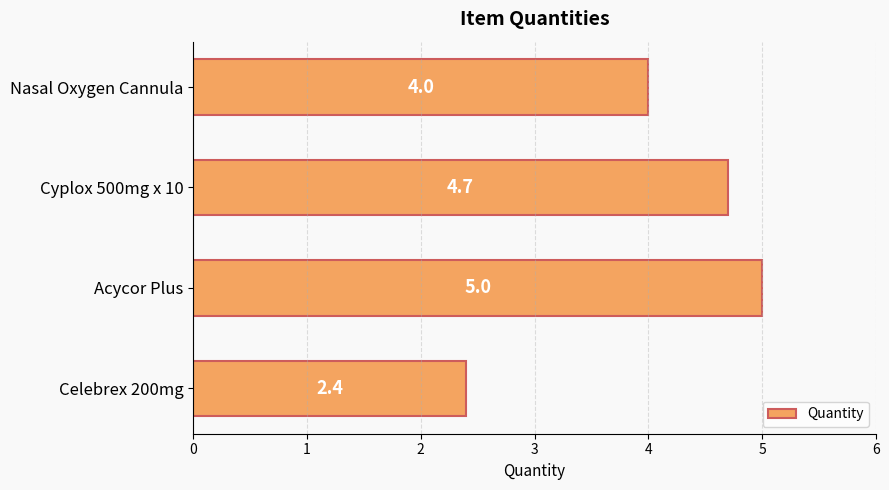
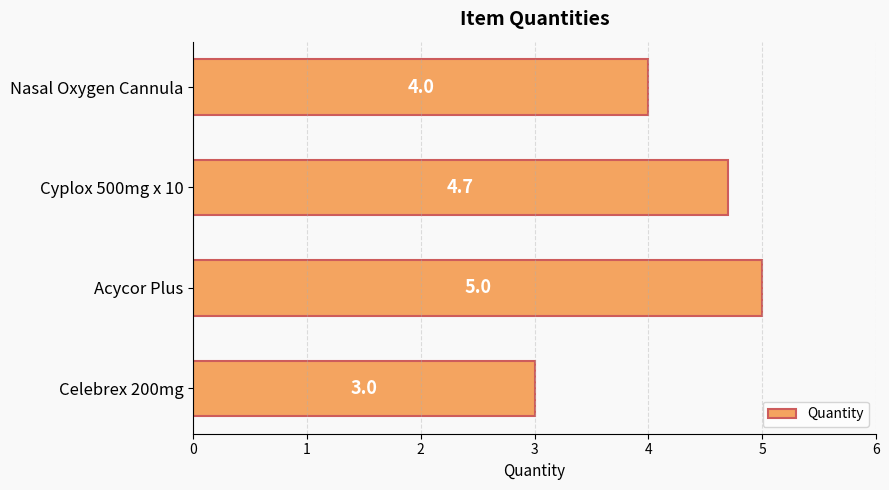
  {
    "Nasal Oxygen Cannula": 4.0,
    "Cyplox 500mg x 10": 4.7,
    "Acycor Plus": 5.0,
-   "Celebrex 200mg": 2.4
+   "Celebrex 200mg": 3.0
  }
